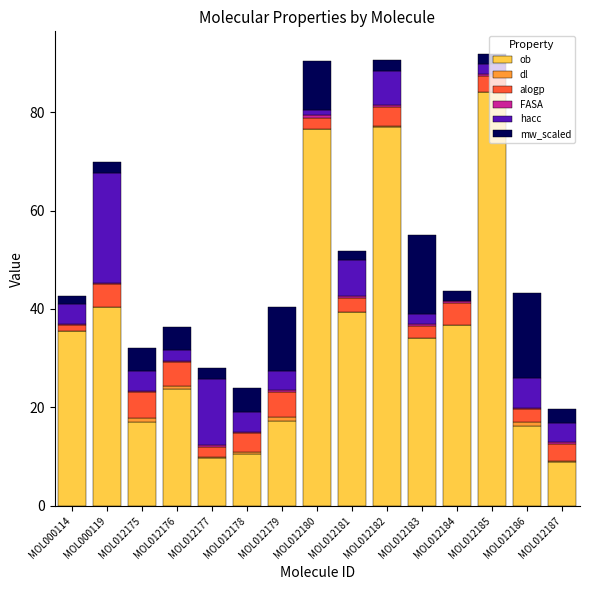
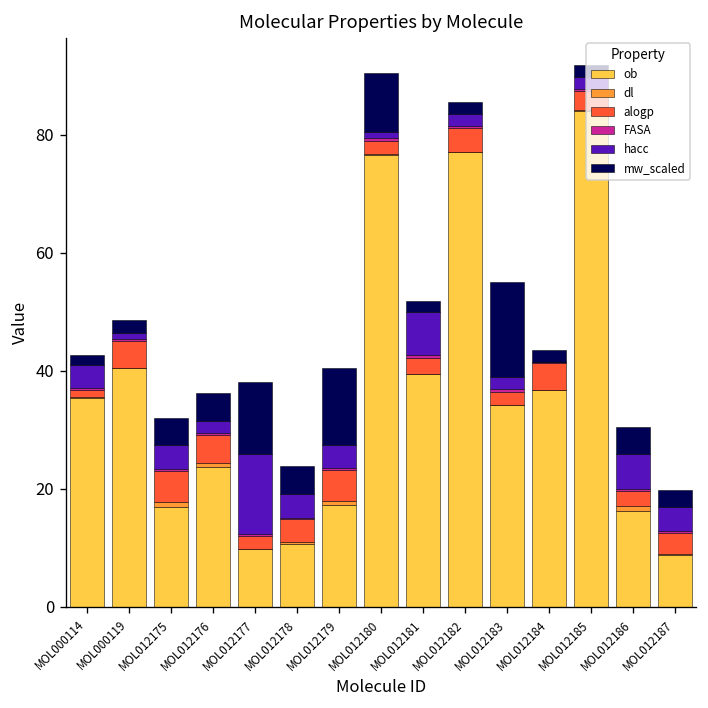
  {
    "alogp": {
      "MOL000114": 1,
      "MOL000119": 5,
      "MOL012175": 5,
      "MOL012176": 5,
      "MOL012177": 2,
      "MOL012178": 4,
      "MOL012179": 5,
      "MOL012180": 2,
      "MOL012181": 3,
      "MOL012182": 4,
      "MOL012183": 2,
      "MOL012184": 5,
      "MOL012186": 3,
      "MOL012187": 3
    },
    "hacc": {
      "MOL000114": 4,
-     "MOL000119": 22,
+     "MOL000119": 1,
      "MOL012175": 4,
      "MOL012176": 2,
      "MOL012177": 14,
      "MOL012178": 4,
      "MOL012179": 4,
      "MOL012180": 1,
      "MOL012181": 7,
-     "MOL012182": 7,
+     "MOL012182": 2,
      "MOL012183": 2,
      "MOL012184": 0,
      "MOL012186": 6,
      "MOL012187": 4
    },
    "mw_scaled": {
      "MOL000114": 2,
      "MOL000119": 2,
      "MOL012175": 5,
      "MOL012176": 5,
-     "MOL012177": 2,
+     "MOL012177": 12,
      "MOL012178": 5,
      "MOL012179": 13,
      "MOL012180": 10,
      "MOL012181": 2,
      "MOL012182": 2,
      "MOL012183": 16,
      "MOL012184": 2,
-     "MOL012186": 17,
+     "MOL012186": 4,
      "MOL012187": 3
    }
  }
